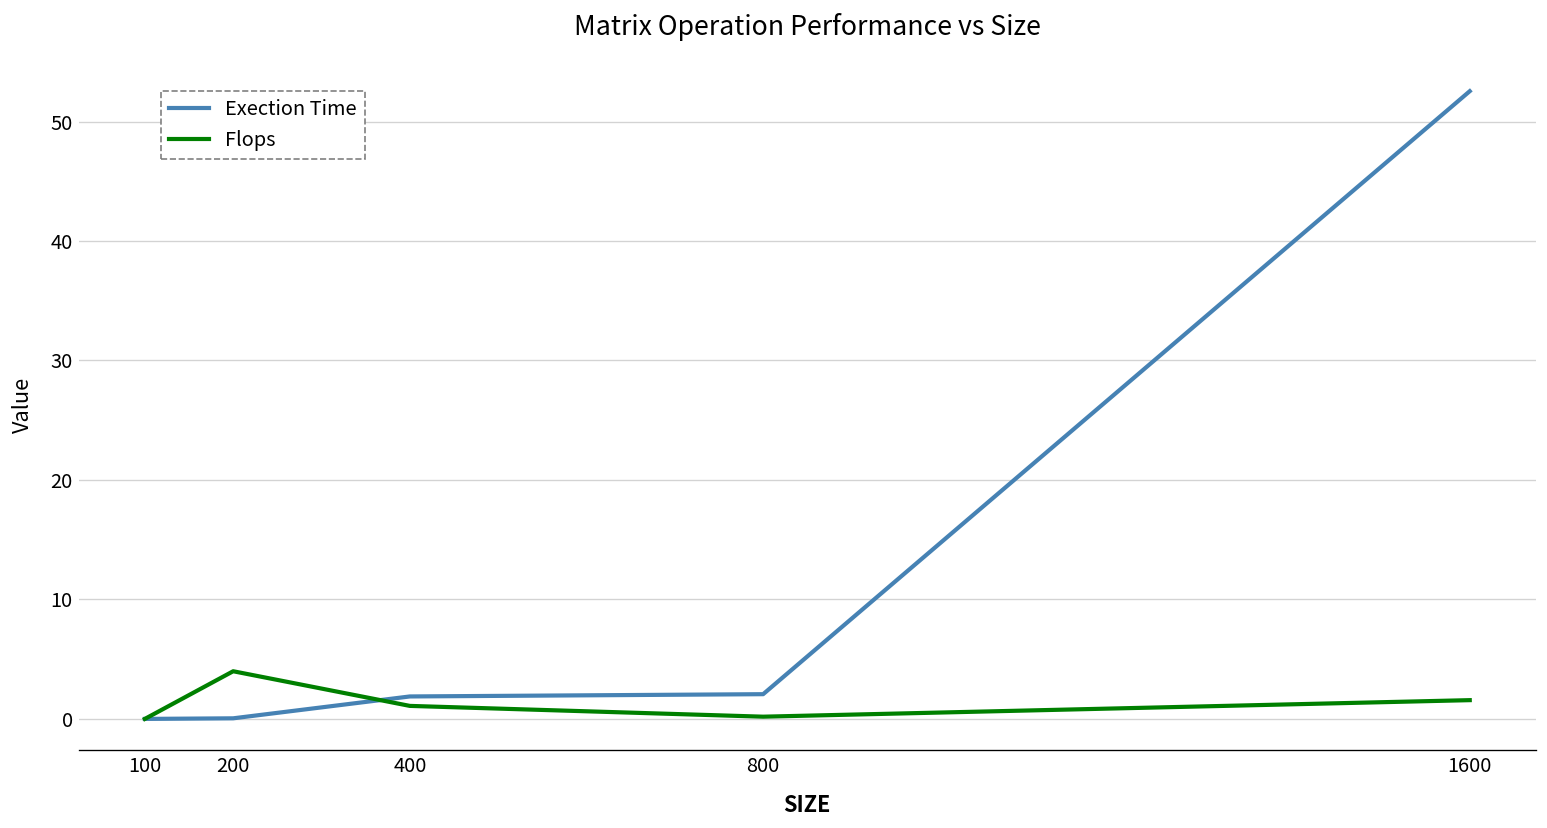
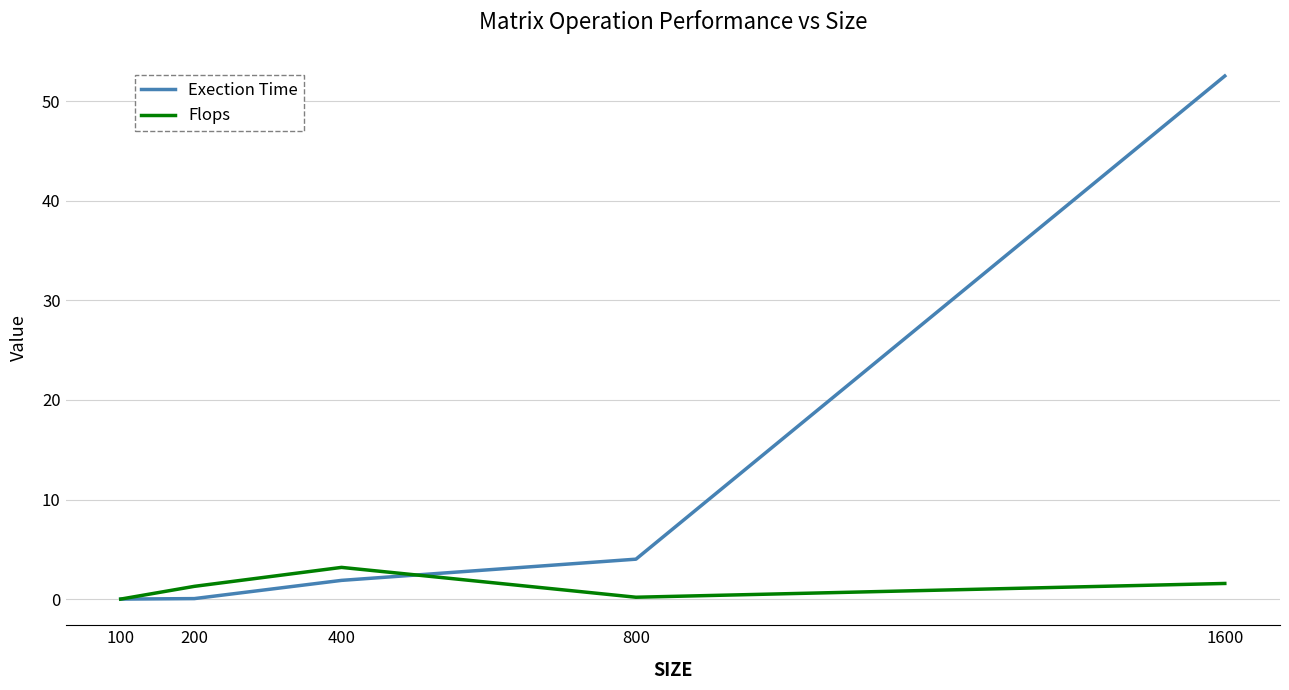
  {
    "Exection Time": {
      "200": 0,
      "400": 2,
-     "800": 2,
+     "800": 4,
      "1600": 53
    },
    "Flops": {
-     "200": 4,
-     "400": 1,
+     "200": 1,
+     "400": 3,
      "800": 0,
      "1600": 2
    }
  }
